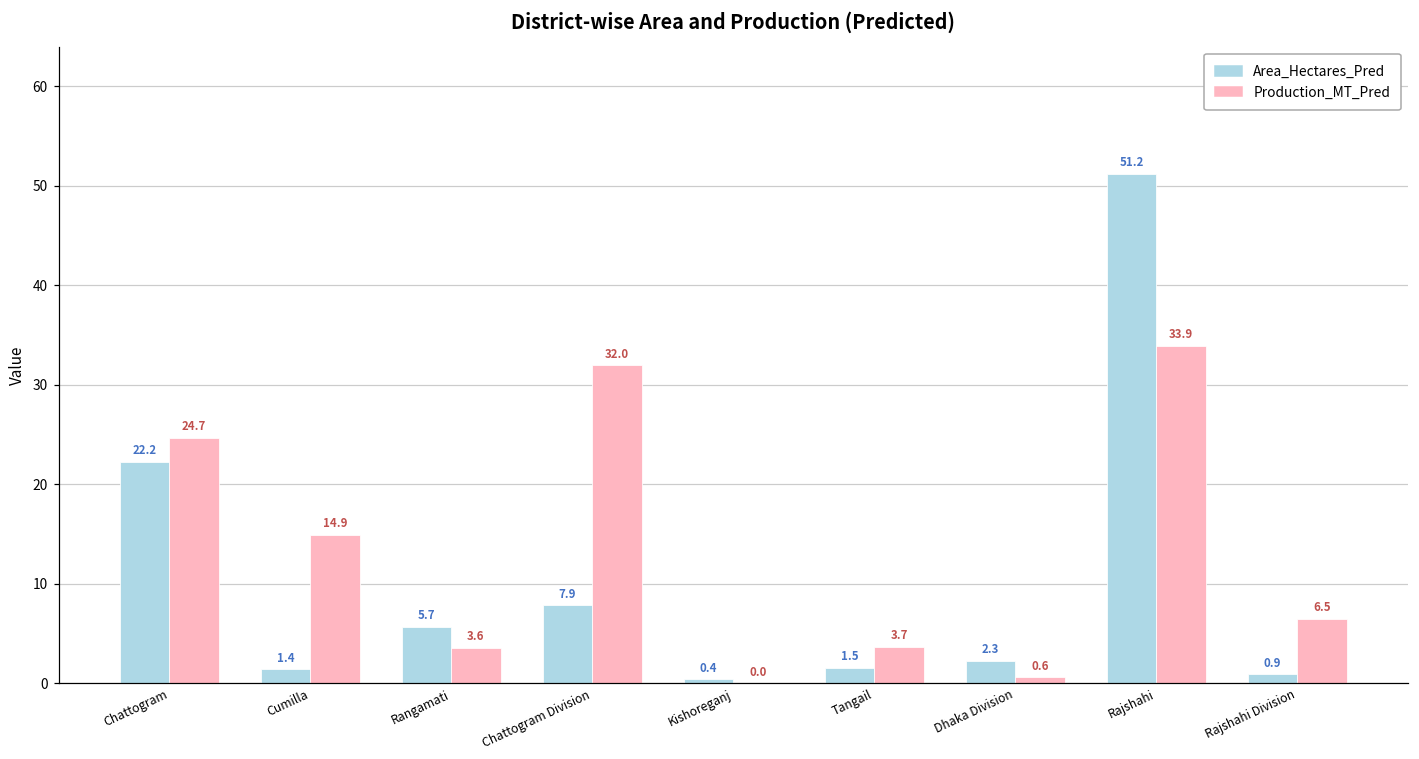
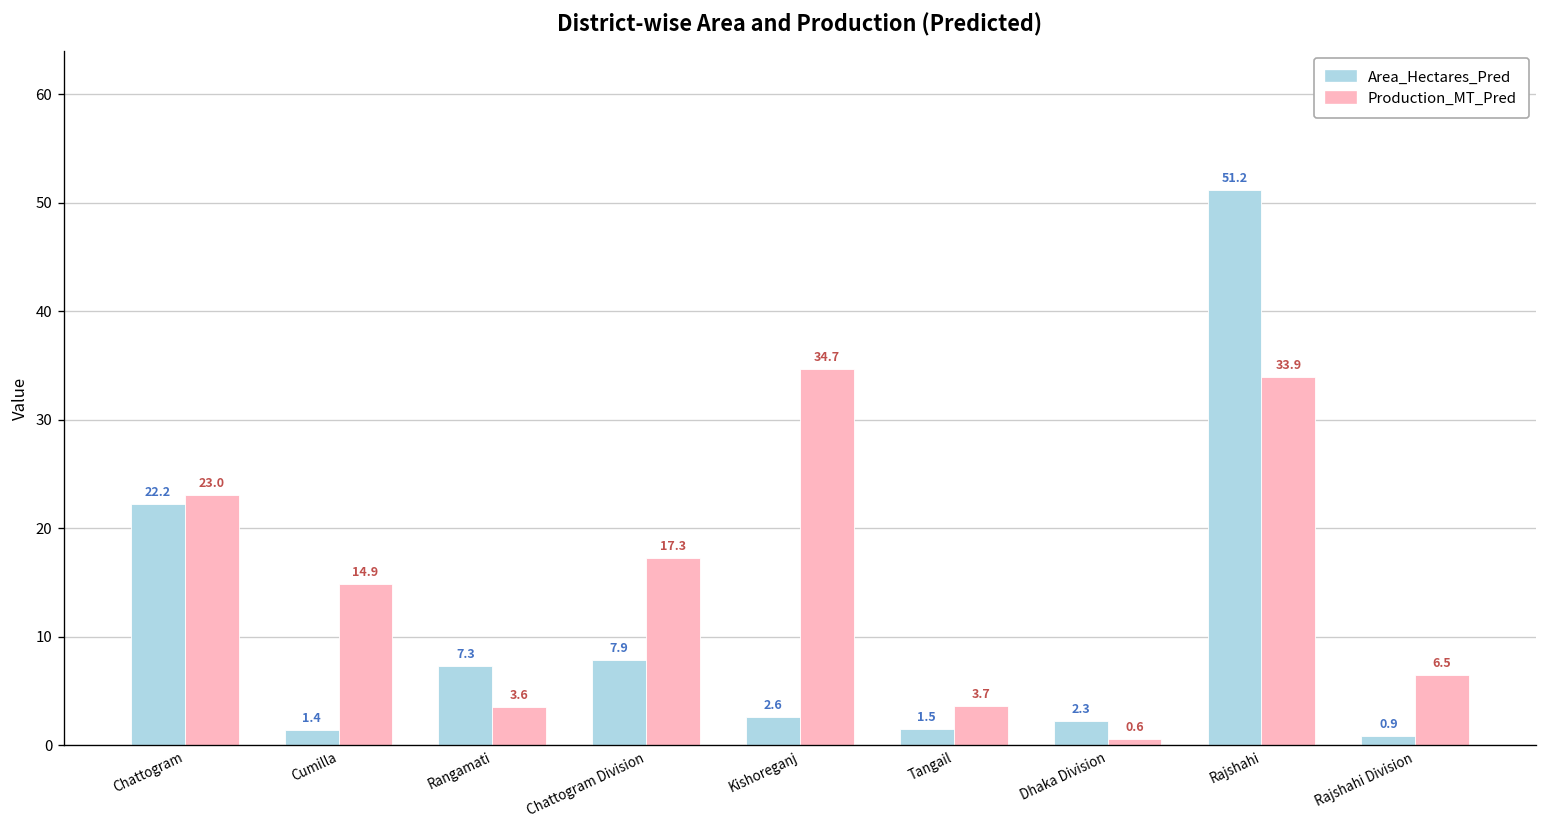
  {
    "Area_Hectares_Pred": {
      "Chattogram": 22.2,
      "Cumilla": 1.4,
-     "Rangamati": 5.7,
+     "Rangamati": 7.3,
      "Chattogram Division": 7.9,
-     "Kishoreganj": 0.4,
+     "Kishoreganj": 2.6,
      "Tangail": 1.5,
      "Dhaka Division": 2.3,
      "Rajshahi": 51.2,
      "Rajshahi Division": 0.9
    },
    "Production_MT_Pred": {
-     "Chattogram": 24.7,
+     "Chattogram": 23.0,
      "Cumilla": 14.9,
      "Rangamati": 3.6,
-     "Chattogram Division": 32.0,
-     "Kishoreganj": 0.0,
+     "Chattogram Division": 17.3,
+     "Kishoreganj": 34.7,
      "Tangail": 3.7,
      "Dhaka Division": 0.6,
      "Rajshahi": 33.9,
      "Rajshahi Division": 6.5
    }
  }
